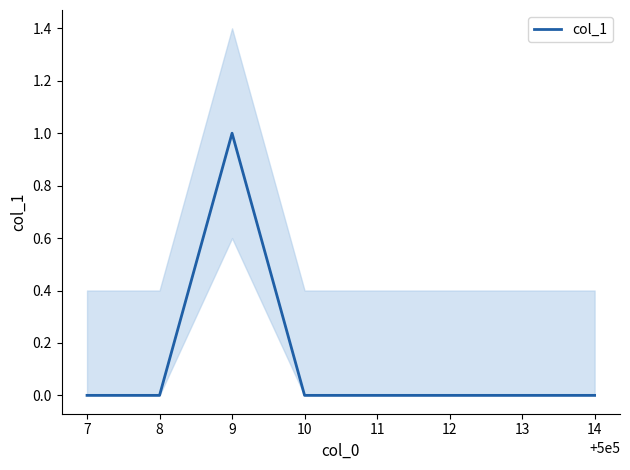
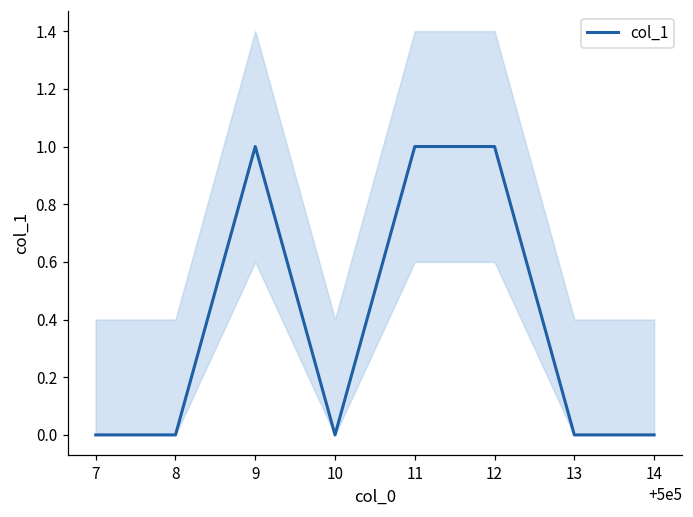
  {
    "col_1": {
      "7": 0,
      "8": 0,
      "9": 1,
      "10": 0,
-     "11": 0,
-     "12": 0,
+     "11": 1,
+     "12": 1,
      "13": 0,
      "14": 0
    }
  }
